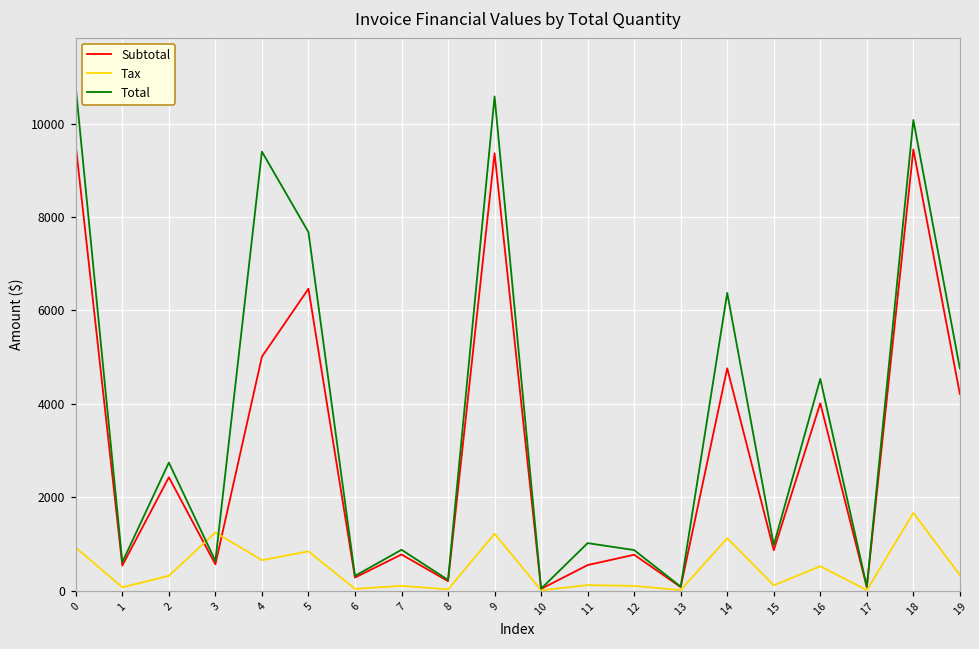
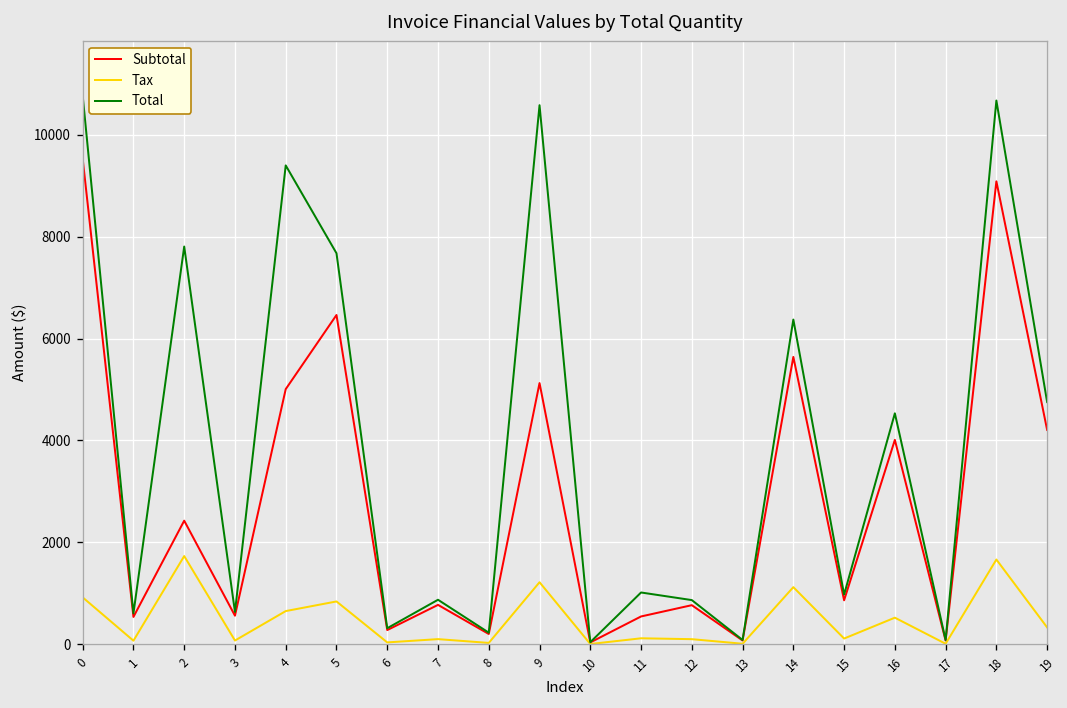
  {
    "Subtotal": {
      "0": 9500,
      "1": 500,
      "2": 2400,
      "3": 600,
      "4": 5000,
      "5": 6500,
      "7": 800,
-     "9": 9400,
+     "9": 5100,
      "11": 500,
      "12": 800,
-     "14": 4800,
+     "14": 5600,
      "15": 900,
      "16": 4000,
-     "18": 9400,
+     "18": 9100,
      "19": 4200
    },
    "Tax": {
      "0": 900,
      "1": 100,
-     "2": 300,
-     "3": 1200,
+     "2": 1700,
+     "3": 100,
      "4": 700,
      "5": 800,
      "6": 0,
      "7": 100,
      "8": 0,
      "9": 1200,
      "11": 100,
      "12": 100,
      "13": 0,
      "14": 1100,
      "15": 100,
      "16": 500,
      "17": 0,
      "18": 1700,
      "19": 300
    },
    "Total": {
      "0": 10800,
      "1": 600,
-     "2": 2700,
+     "2": 7800,
      "3": 600,
      "4": 9400,
      "5": 7700,
      "7": 900,
      "9": 10600,
      "11": 1000,
      "12": 900,
      "14": 6400,
      "15": 1000,
      "16": 4500,
-     "18": 10100,
+     "18": 10700,
      "19": 4800
    }
  }
